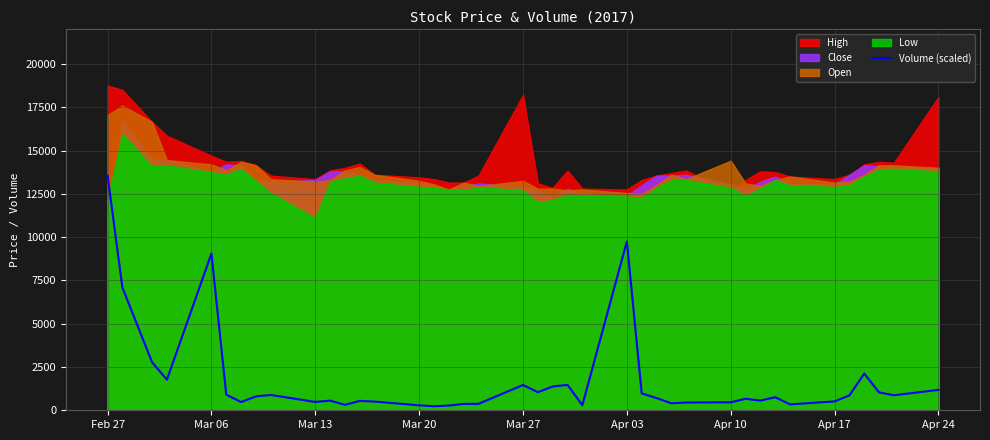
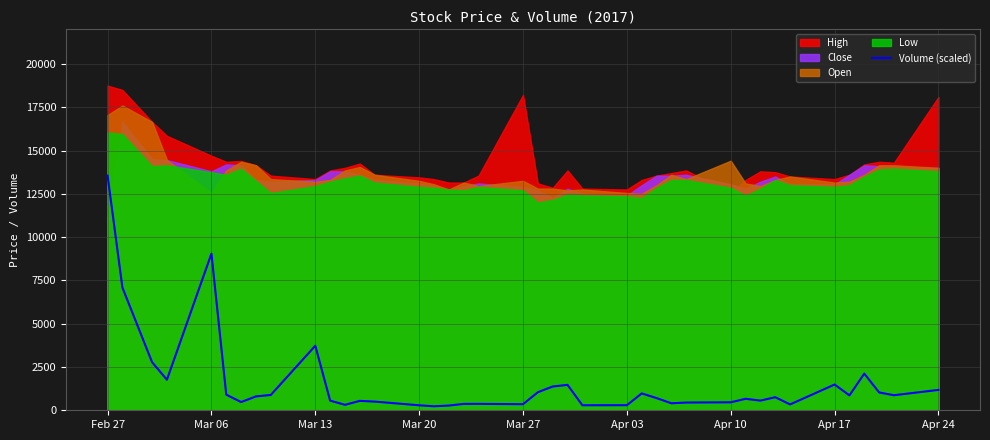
  {
    "Volume (scaled)": {
      "Feb 27": 13600,
      "Mar 06": 9000,
-     "Mar 13": 500,
+     "Mar 13": 3700,
      "Mar 20": 300,
-     "Mar 27": 1500,
-     "Apr 03": 9800,
+     "Mar 27": 400,
+     "Apr 03": 300,
      "Apr 10": 500,
-     "Apr 17": 500,
+     "Apr 17": 1500,
      "Apr 24": 1200
    },
    "High": {
      "Feb 27": 18800,
      "Mar 06": 14700,
      "Mar 20": 13500,
      "Mar 27": 18200,
      "Apr 03": 12800,
      "Apr 10": 12500,
      "Apr 17": 13400,
      "Apr 24": 18100
    },
    "Close": {
      "Feb 27": 11100,
      "Mar 20": 13100,
      "Mar 27": 12900,
      "Apr 10": 13100
    },
    "Open": {
      "Feb 27": 17100,
-     "Mar 06": 14200,
+     "Mar 06": 12600,
      "Mar 20": 13300,
      "Mar 27": 13300,
      "Apr 03": 12600,
      "Apr 10": 14400
    },
    "Low": {
-     "Feb 27": 12100,
-     "Mar 13": 11100,
+     "Feb 27": 16100,
+     "Mar 13": 13000,
      "Mar 20": 12900,
      "Mar 27": 12700,
      "Apr 10": 12900,
      "Apr 17": 12900,
      "Apr 24": 13800
    }
  }
